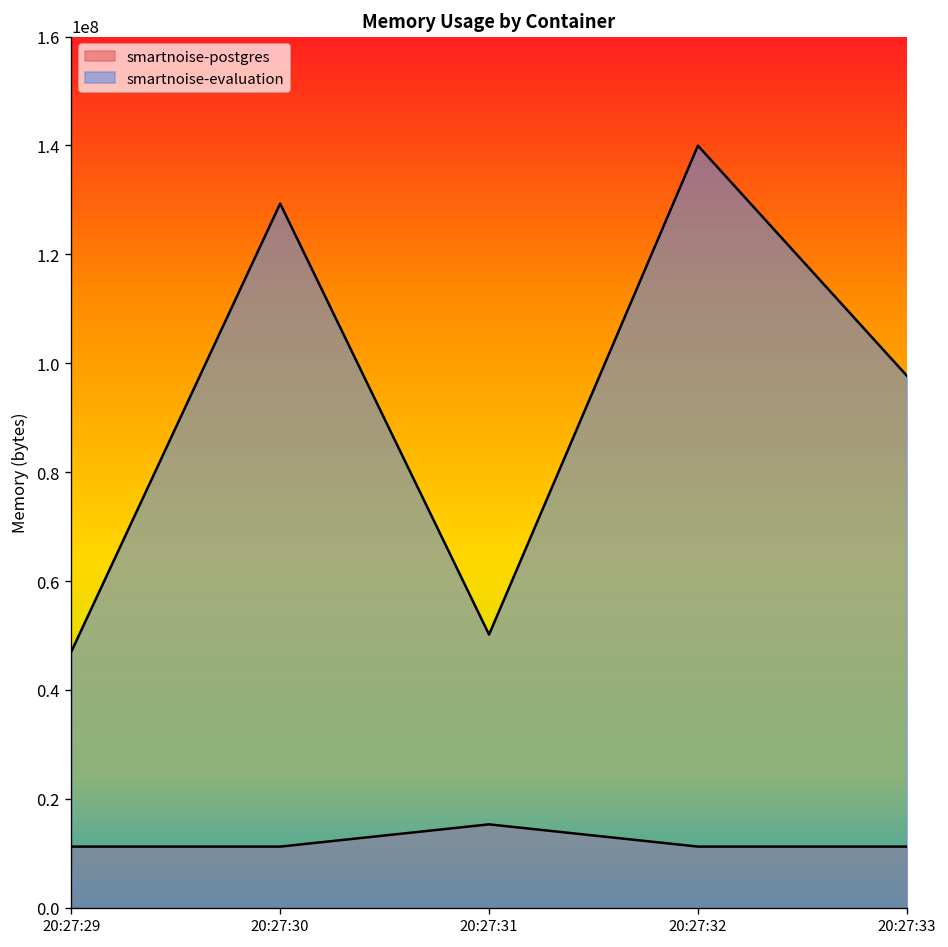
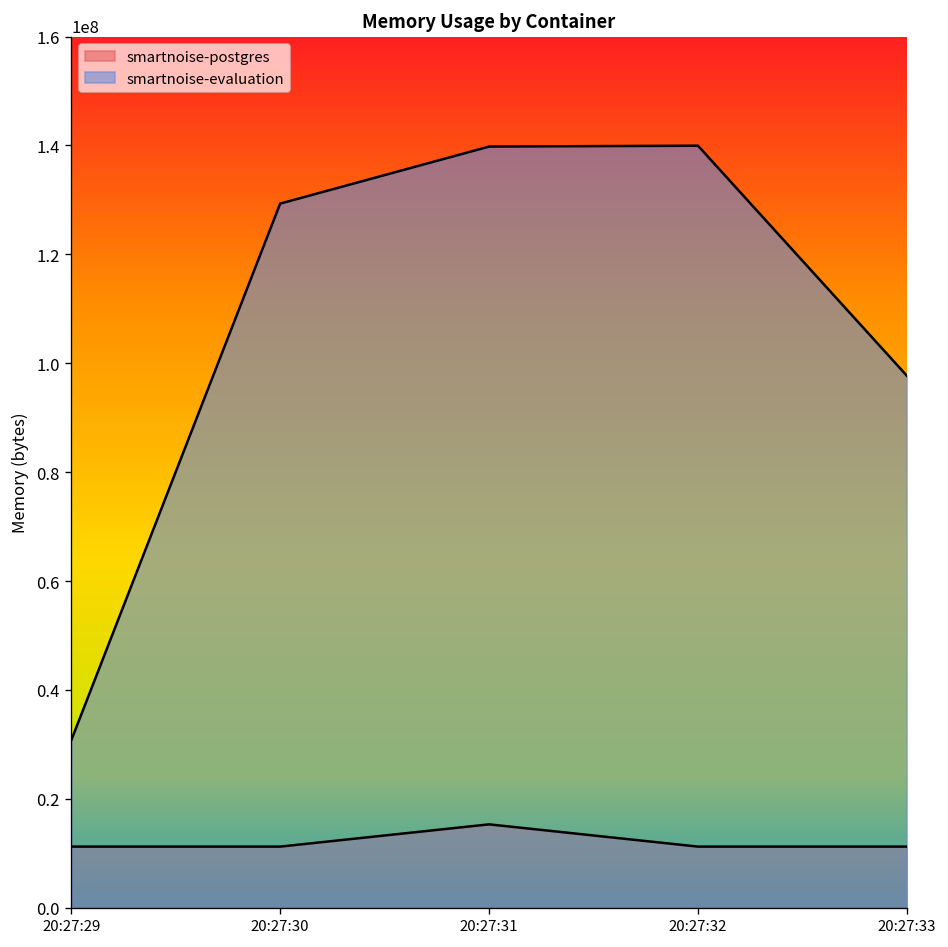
  {
    "smartnoise-postgres": {
      "20:27:29": 11000000,
      "20:27:30": 11000000,
      "20:27:31": 15000000,
      "20:27:32": 11000000,
      "20:27:33": 11000000
    },
    "smartnoise-evaluation": {
-     "20:27:29": 47000000,
+     "20:27:29": 31000000,
      "20:27:30": 129000000,
-     "20:27:31": 50000000,
+     "20:27:31": 140000000,
      "20:27:32": 140000000,
      "20:27:33": 98000000
    }
  }
